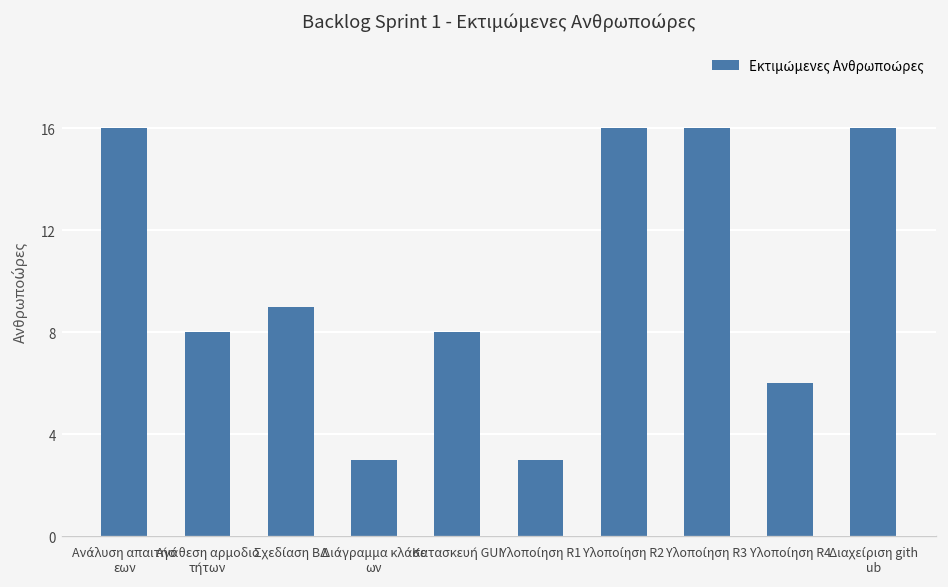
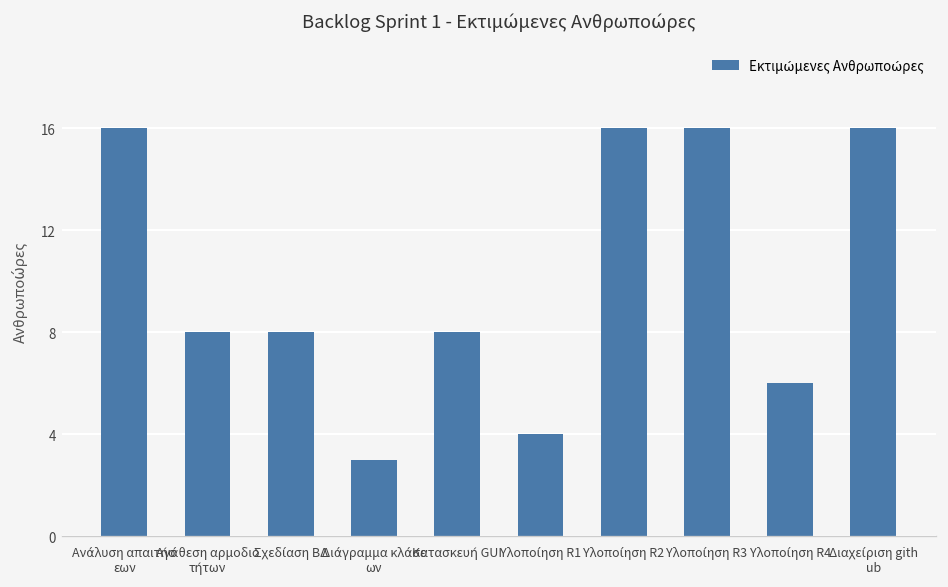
  {
-   "Σχεδίαση ΒΔ": 9,
+   "Σχεδίαση ΒΔ": 8,
    "Διάγραμμα κλάσε ων": 3,
-   "Υλοποίηση R1": 3,
+   "Υλοποίηση R1": 4,
    "Υλοποίηση R2": 16,
    "Υλοποίηση R3": 16,
    "Υλοποίηση R4": 6,
    "Διαχείριση gith ub": 16
  }
